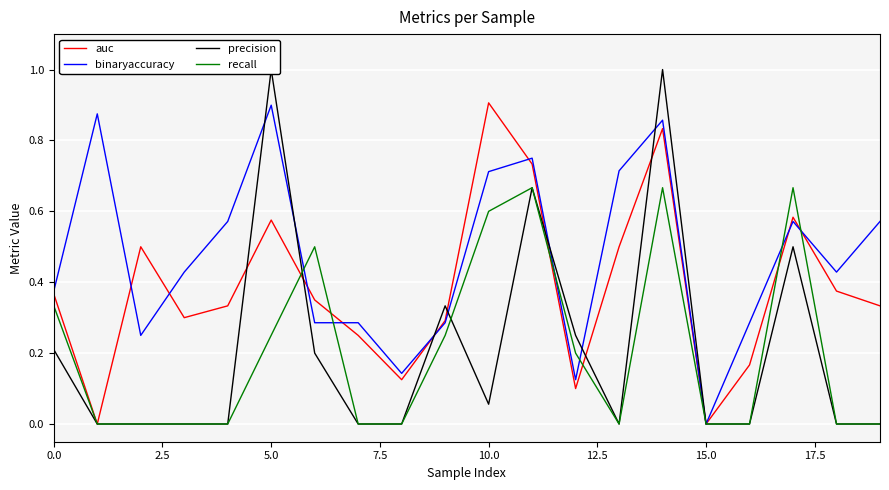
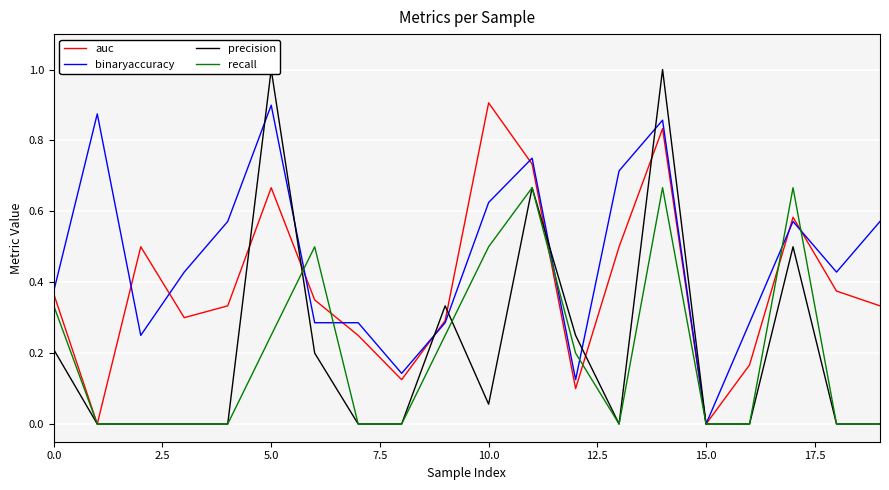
  {
    "auc": {
      "0.0": 0.37,
-     "5.0": 0.58,
+     "5.0": 0.67,
      "10.0": 0.91
    },
    "binaryaccuracy": {
      "0.0": 0.38,
      "5.0": 0.90,
-     "10.0": 0.71
+     "10.0": 0.63
    },
    "precision": {
      "0.0": 0.21,
      "10.0": 0.06
    },
    "recall": {
      "0.0": 0.33,
      "5.0": 0.25,
-     "10.0": 0.6
+     "10.0": 0.5
    }
  }
